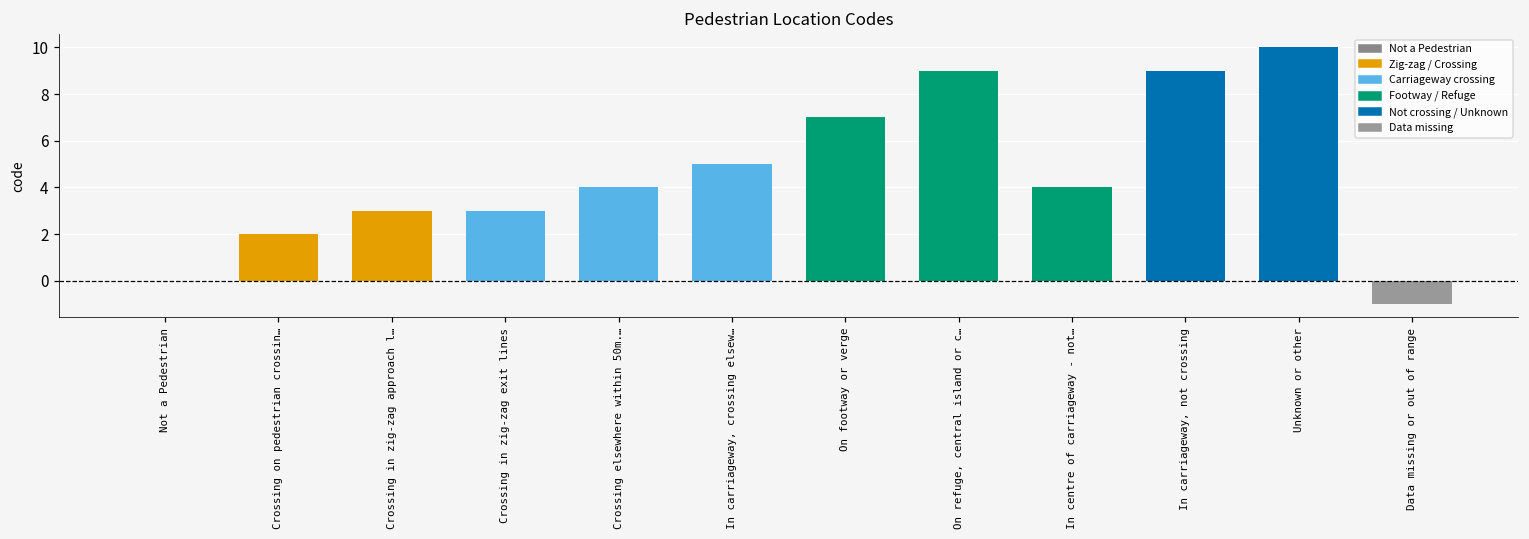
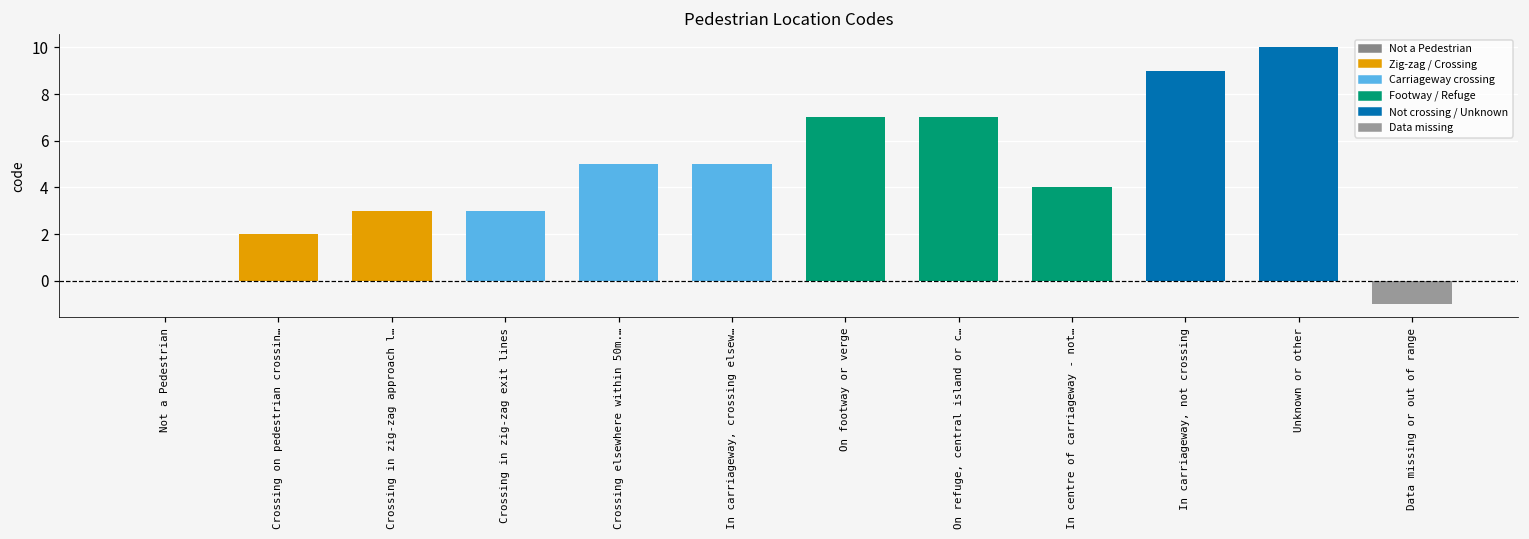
  {
    "Not a Pedestrian": 0,
    "Crossing on pedestrian crossin…": 2,
    "Crossing in zig-zag approach l…": 3,
    "Crossing in zig-zag exit lines": 3,
-   "Crossing elsewhere within 50m.…": 4,
+   "Crossing elsewhere within 50m.…": 5,
    "In carriageway, crossing elsew…": 5,
    "On footway or verge": 7,
-   "On refuge, central island or c…": 9,
+   "On refuge, central island or c…": 7,
    "In centre of carriageway - not…": 4,
    "In carriageway, not crossing": 9,
    "Unknown or other": 10,
    "Data missing or out of range": -1
  }
